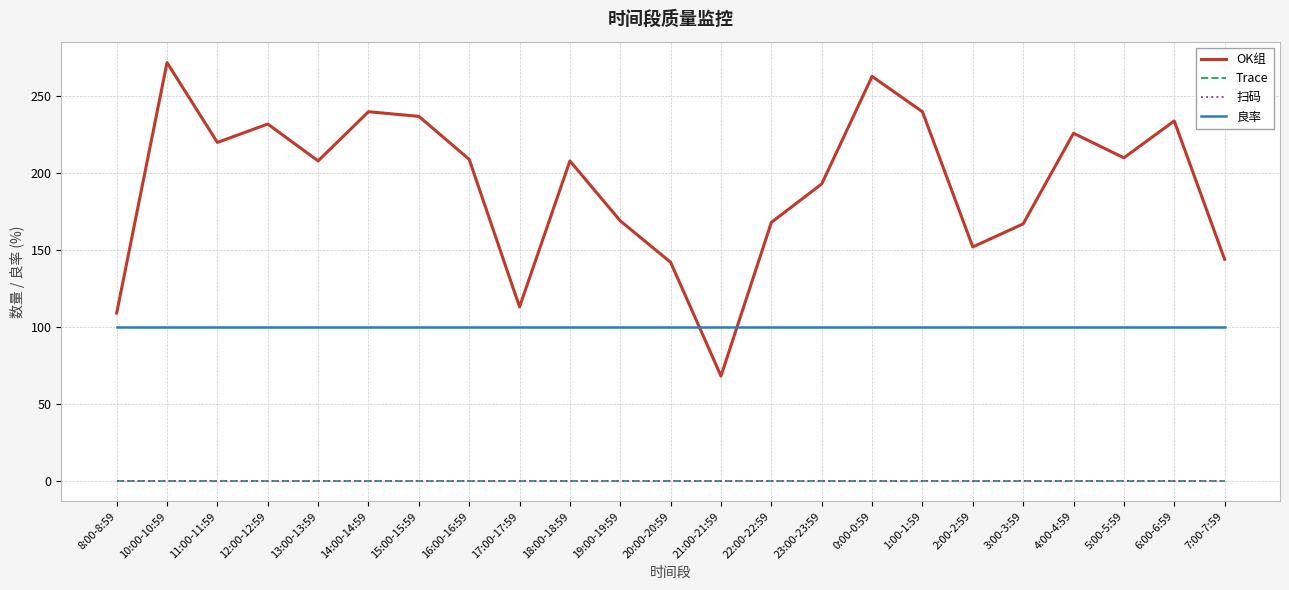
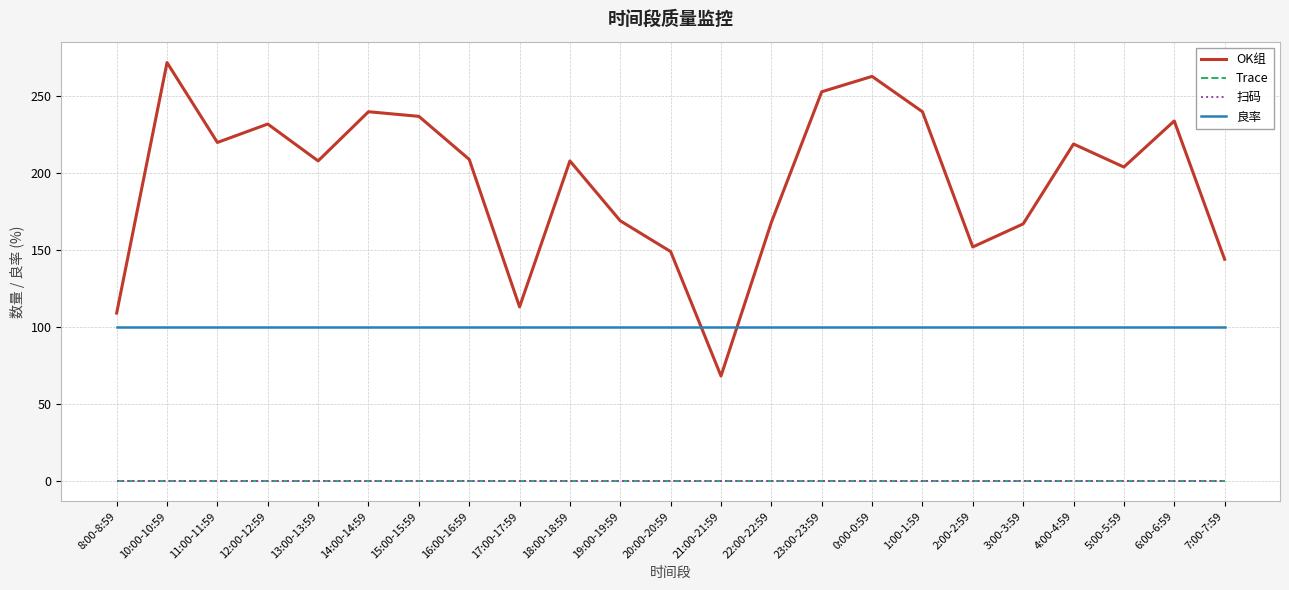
  {
    "OK组": {
      "8:00-8:59": 109,
      "10:00-10:59": 272,
      "11:00-11:59": 220,
      "12:00-12:59": 232,
      "13:00-13:59": 208,
      "14:00-14:59": 240,
      "15:00-15:59": 237,
      "16:00-16:59": 209,
      "17:00-17:59": 113,
      "18:00-18:59": 208,
      "19:00-19:59": 169,
-     "20:00-20:59": 142,
+     "20:00-20:59": 149,
      "21:00-21:59": 68,
      "22:00-22:59": 168,
-     "23:00-23:59": 193,
+     "23:00-23:59": 253,
      "0:00-0:59": 263,
      "1:00-1:59": 240,
      "2:00-2:59": 152,
      "3:00-3:59": 167,
-     "4:00-4:59": 226,
-     "5:00-5:59": 210,
+     "4:00-4:59": 219,
+     "5:00-5:59": 204,
      "6:00-6:59": 234,
      "7:00-7:59": 144
    },
    "扫码": {
      "8:00-8:59": 0,
      "10:00-10:59": 0,
      "11:00-11:59": 0,
      "12:00-12:59": 0,
      "13:00-13:59": 0,
      "14:00-14:59": 0,
      "15:00-15:59": 0,
      "16:00-16:59": 0,
      "17:00-17:59": 0,
      "18:00-18:59": 0,
      "19:00-19:59": 0,
      "20:00-20:59": 0,
      "21:00-21:59": 0,
      "22:00-22:59": 0,
      "23:00-23:59": 0,
      "0:00-0:59": 0,
      "1:00-1:59": 0,
      "2:00-2:59": 0,
      "3:00-3:59": 0,
      "4:00-4:59": 0,
      "5:00-5:59": 0,
      "6:00-6:59": 0,
      "7:00-7:59": 0
    },
    "良率": {
      "8:00-8:59": 100,
      "10:00-10:59": 100,
      "11:00-11:59": 100,
      "12:00-12:59": 100,
      "13:00-13:59": 100,
      "14:00-14:59": 100,
      "15:00-15:59": 100,
      "16:00-16:59": 100,
      "17:00-17:59": 100,
      "18:00-18:59": 100,
      "19:00-19:59": 100,
      "20:00-20:59": 100,
      "21:00-21:59": 100,
      "22:00-22:59": 100,
      "23:00-23:59": 100,
      "0:00-0:59": 100,
      "1:00-1:59": 100,
      "2:00-2:59": 100,
      "3:00-3:59": 100,
      "4:00-4:59": 100,
      "5:00-5:59": 100,
      "6:00-6:59": 100,
      "7:00-7:59": 100
    }
  }
